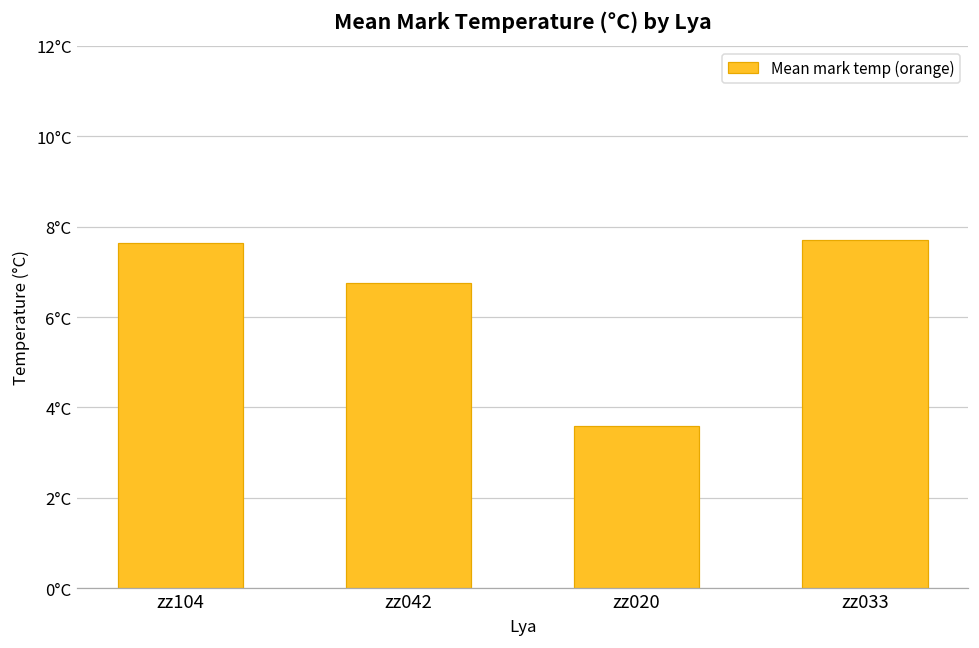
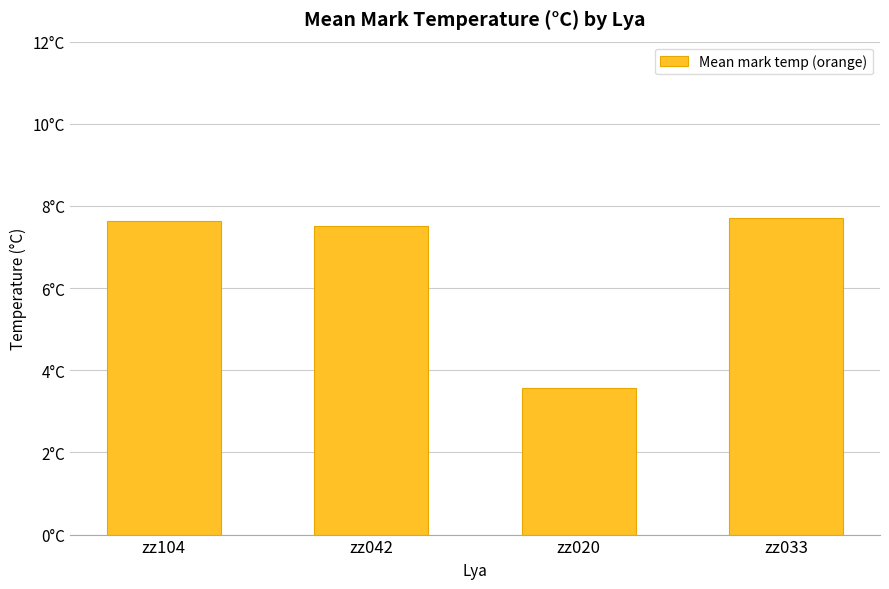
  {
    "zz104": "7.6°C",
-   "zz042": "6.8°C",
+   "zz042": "7.5°C",
    "zz020": "3.6°C",
    "zz033": "7.7°C"
  }
